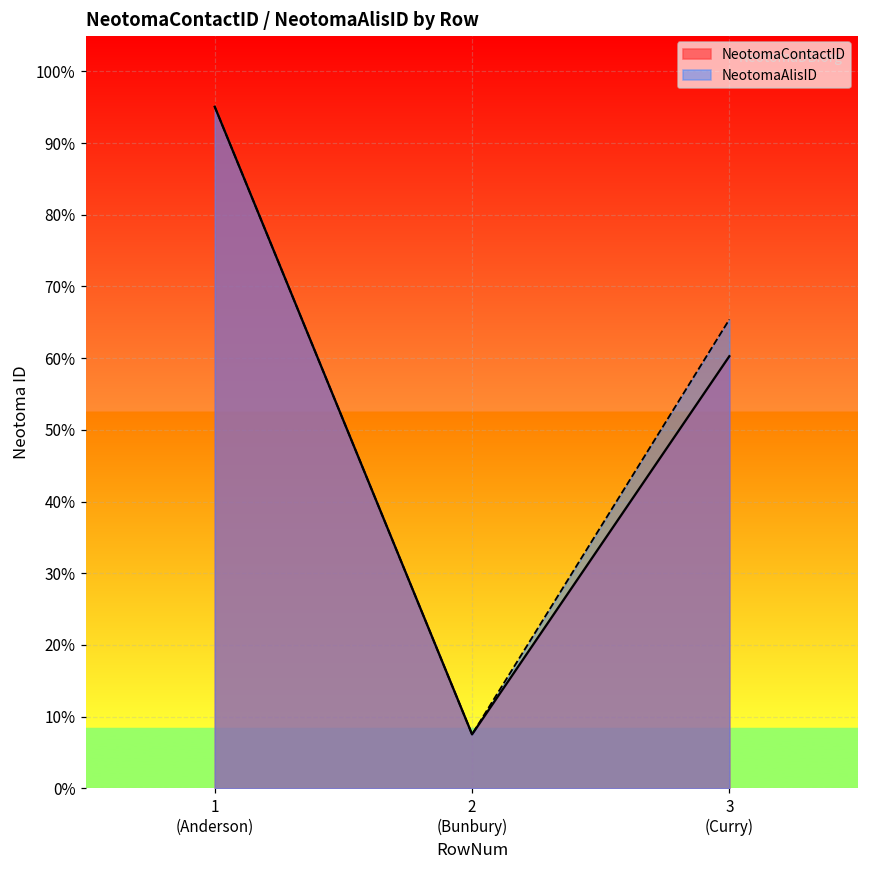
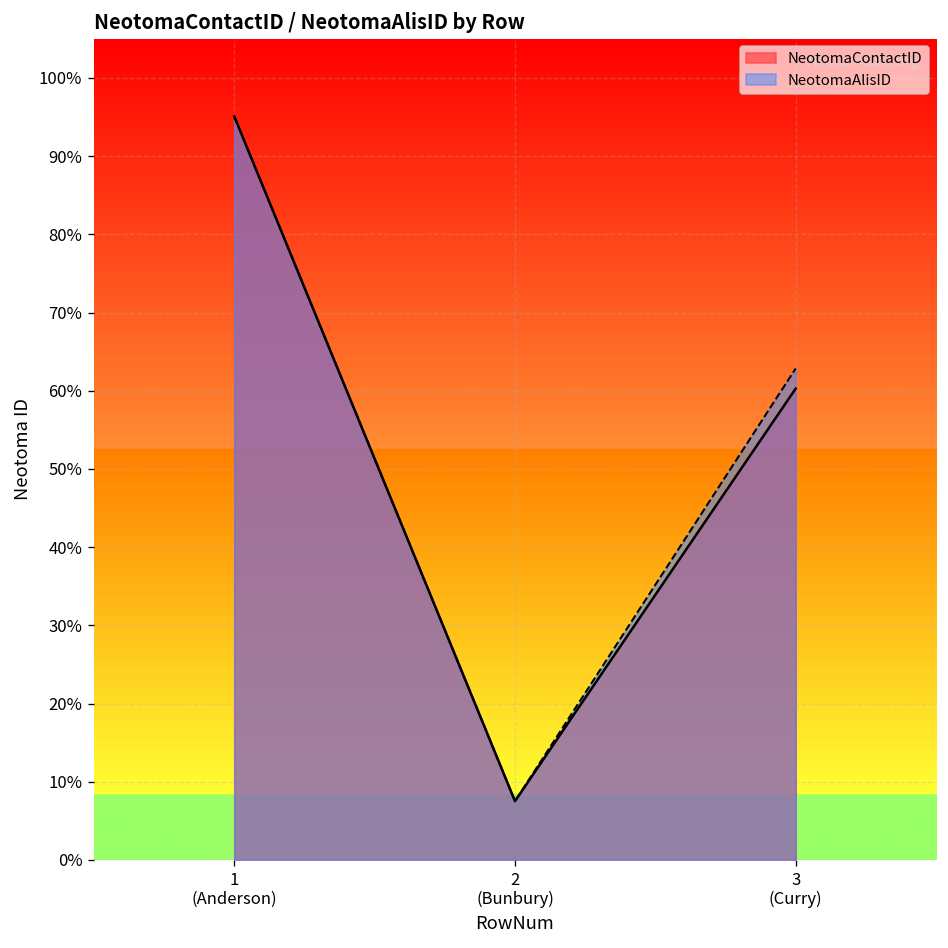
  {
    "NeotomaContactID": {
      "3 (Curry)": "60%"
    },
    "NeotomaAlisID": {
-     "3 (Curry)": "65%"
+     "3 (Curry)": "63%"
    }
  }
